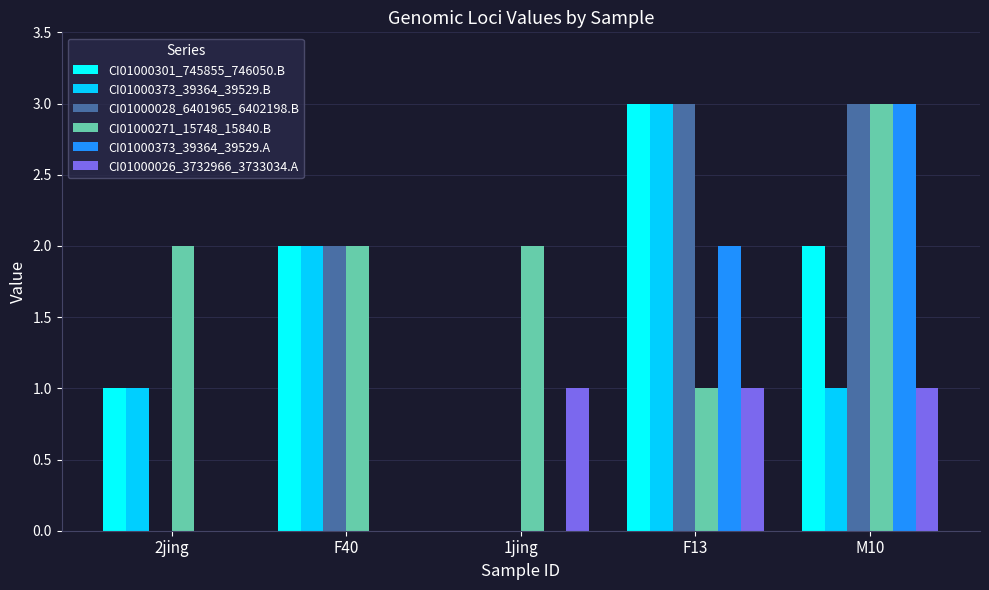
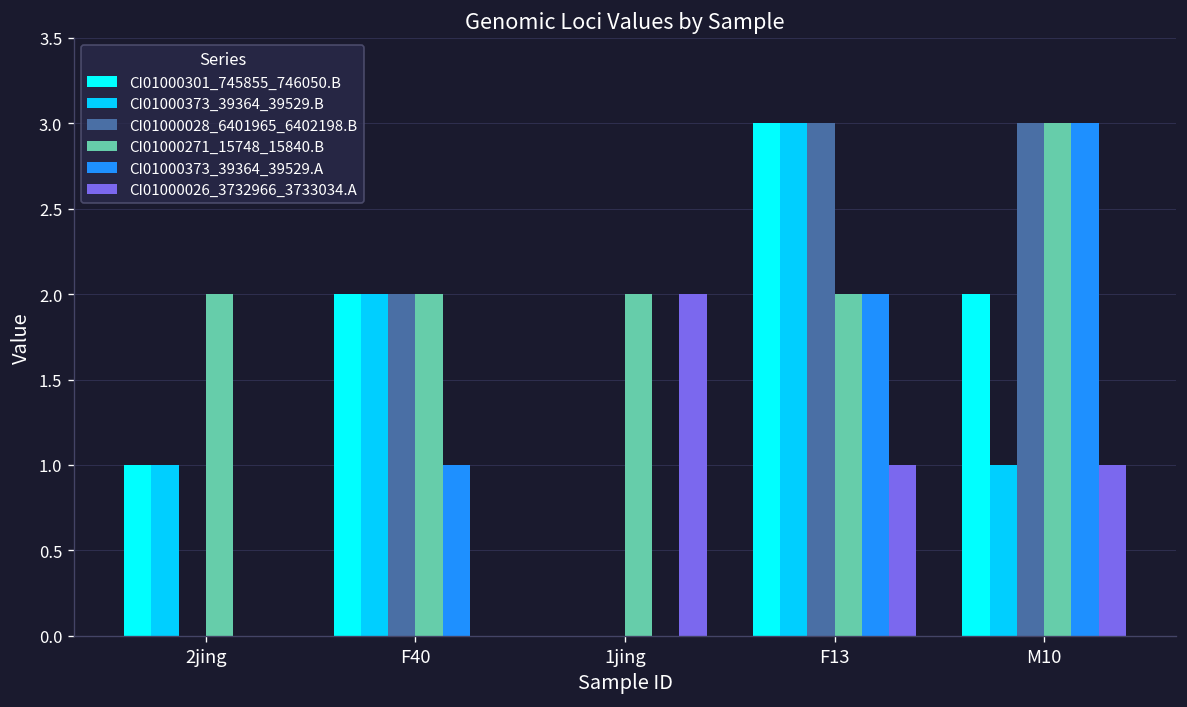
  {
    "CI01000028_6401965_6402198.B": {
      "2jing": 0,
      "F40": 2,
      "1jing": 0,
      "F13": 3,
      "M10": 3
    },
    "CI01000271_15748_15840.B": {
      "2jing": 2,
      "F40": 2,
      "1jing": 2,
-     "F13": 1,
+     "F13": 2,
      "M10": 3
    },
    "CI01000373_39364_39529.A": {
      "2jing": 0,
-     "F40": 0,
+     "F40": 1,
      "1jing": 0,
      "F13": 2,
      "M10": 3
    },
    "CI01000026_3732966_3733034.A": {
      "2jing": 0,
      "F40": 0,
-     "1jing": 1,
+     "1jing": 2,
      "F13": 1,
      "M10": 1
    }
  }
